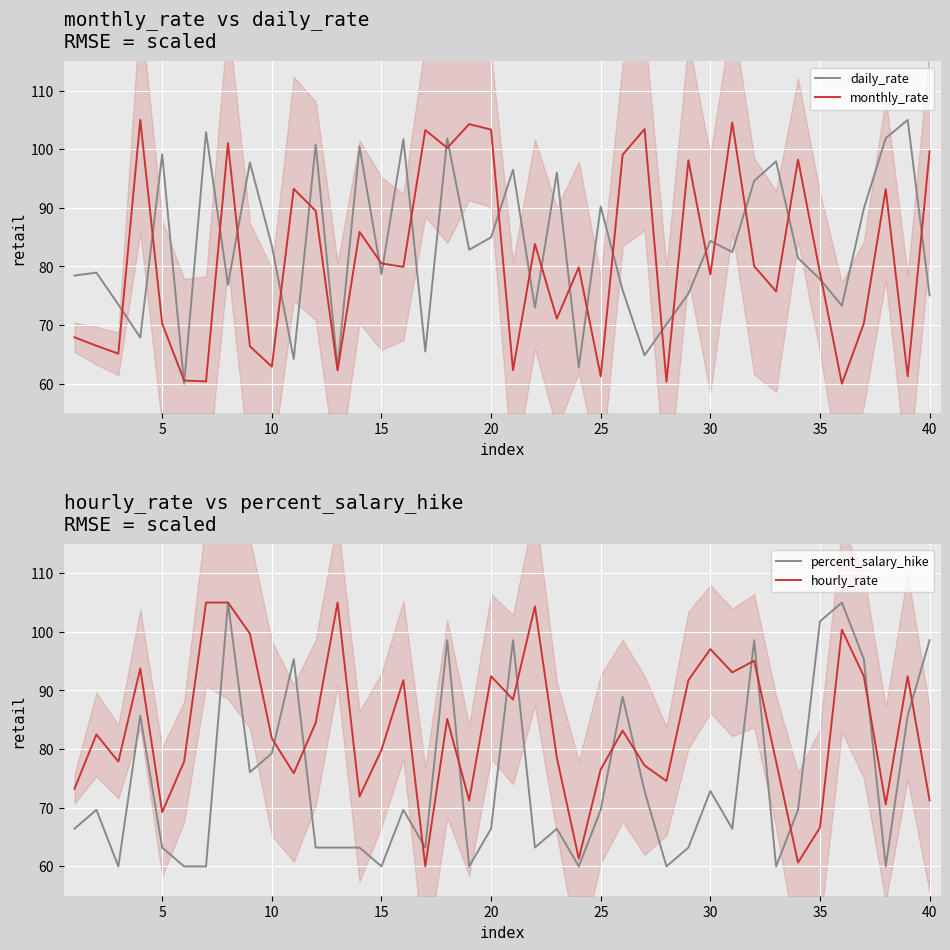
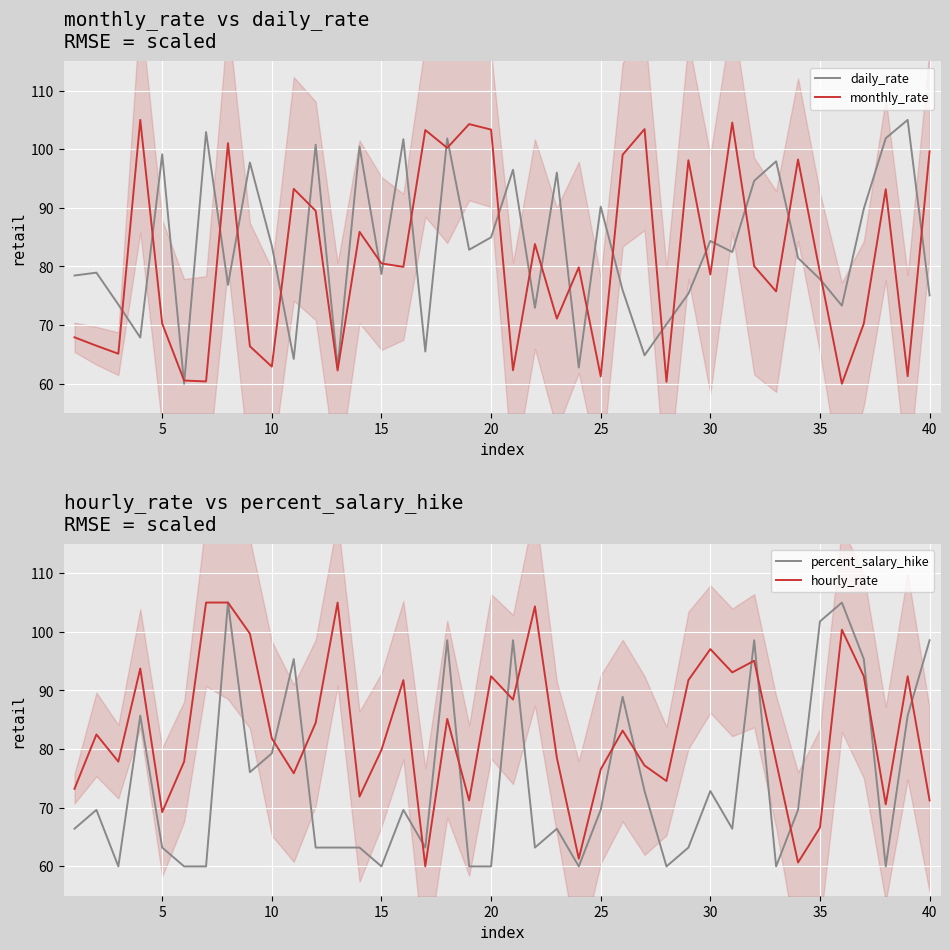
  {
    "monthly_rate vs daily_rate RMSE = scaled": {
      "daily_rate": {
        "5": 99,
        "10": 84,
        "15": 79,
        "20": 85,
        "25": 90,
        "30": 84,
        "35": 78,
        "40": 75
      }
    },
    "hourly_rate vs percent_salary_hike RMSE = scaled": {
      "percent_salary_hike": {
        "5": 63,
        "10": 79,
        "15": 60,
-       "20": 66,
+       "20": 60,
        "25": 70,
        "30": 73,
        "35": 102,
        "40": 99
      }
    }
  }
